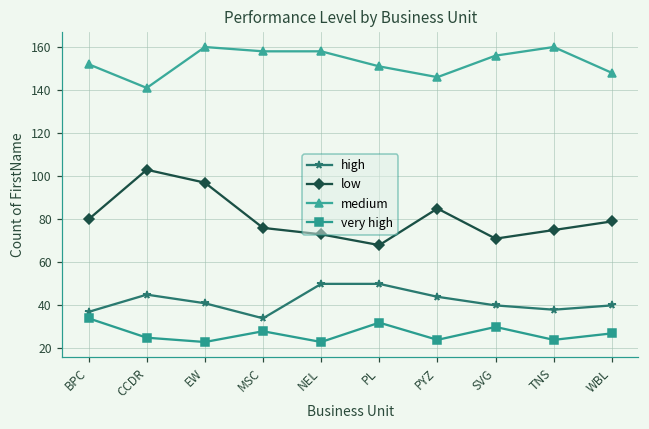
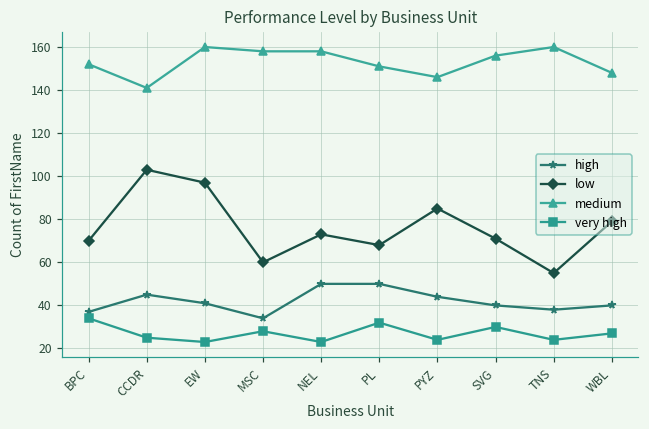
  {
    "low": {
-     "BPC": 80,
+     "BPC": 70,
      "CCDR": 103,
      "EW": 97,
-     "MSC": 76,
+     "MSC": 60,
      "NEL": 73,
      "PL": 68,
      "PYZ": 85,
      "SVG": 71,
-     "TNS": 75,
+     "TNS": 55,
      "WBL": 79
    }
  }
